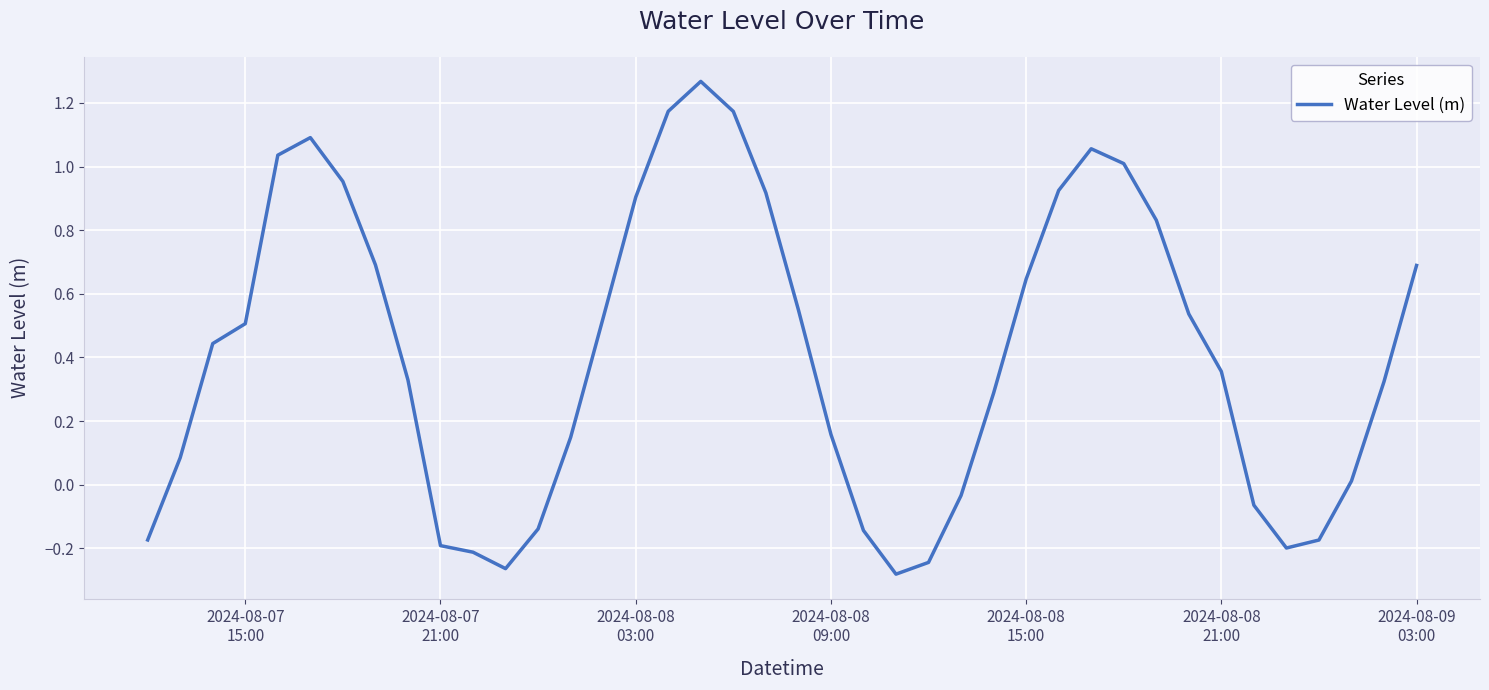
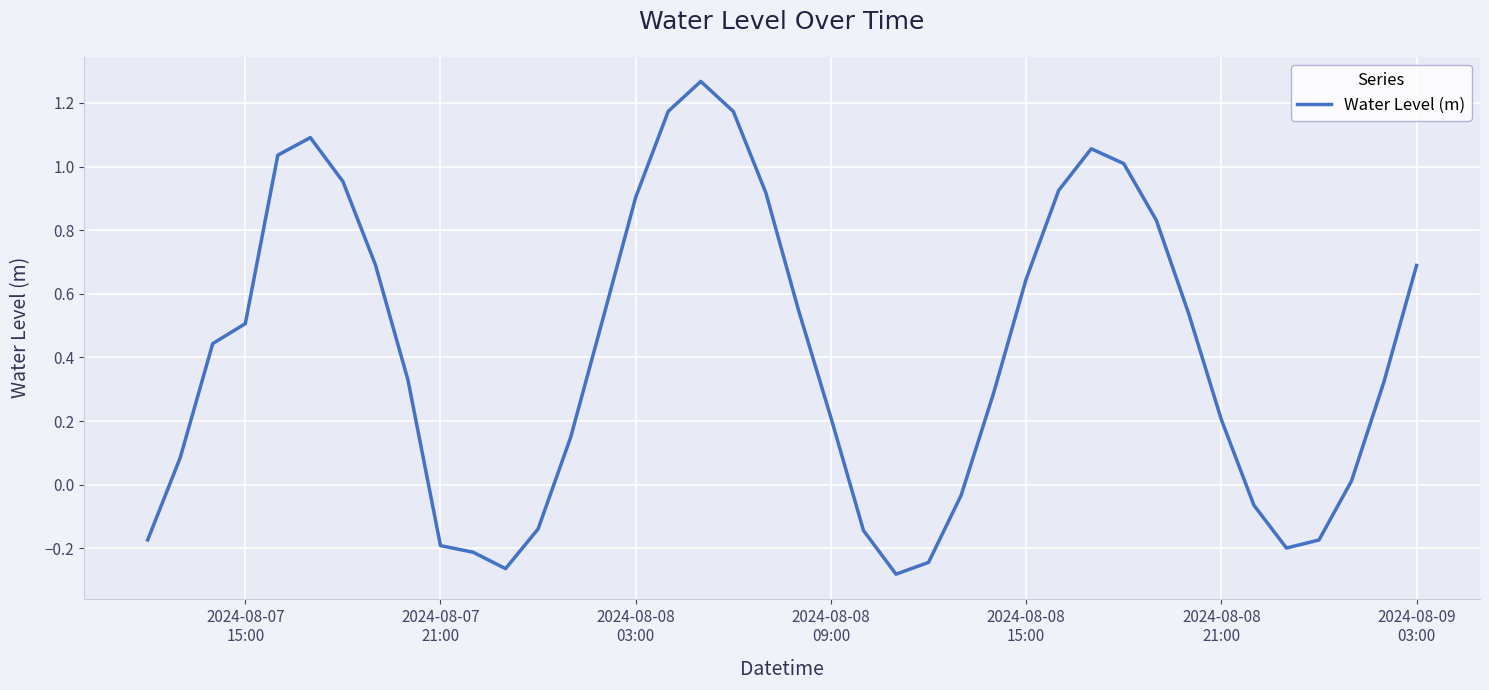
  {
    "2024-08-07 15:00": 0.51,
    "2024-08-07 21:00": -0.19,
    "2024-08-08 03:00": 0.90,
-   "2024-08-08 09:00": 0.16,
+   "2024-08-08 09:00": 0.21,
    "2024-08-08 15:00": 0.65,
-   "2024-08-08 21:00": 0.36,
+   "2024-08-08 21:00": 0.20,
    "2024-08-09 03:00": 0.69
  }
